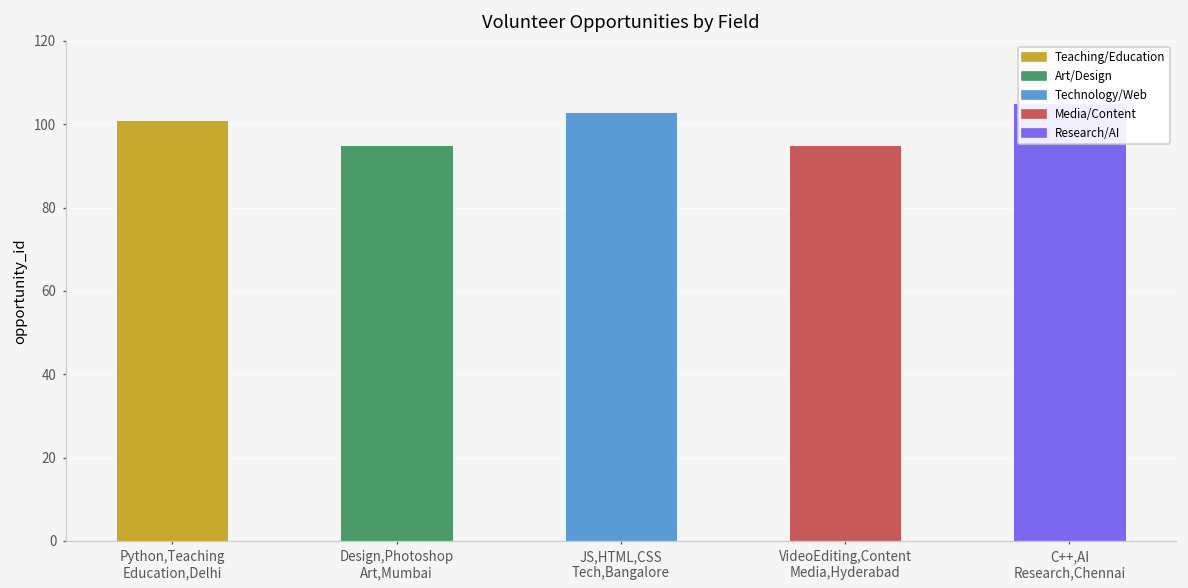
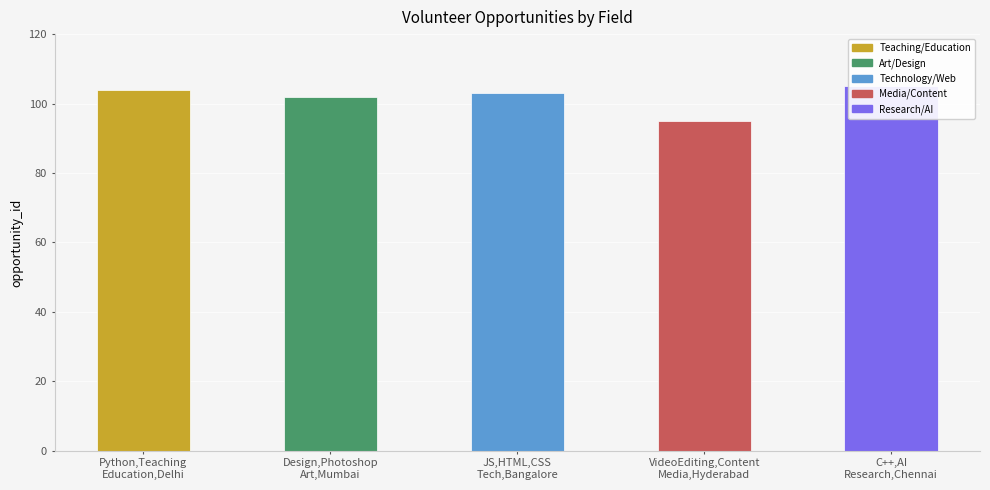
  {
-   "Python,Teaching Education,Delhi": 101,
-   "Design,Photoshop Art,Mumbai": 95,
+   "Python,Teaching Education,Delhi": 104,
+   "Design,Photoshop Art,Mumbai": 102,
    "JS,HTML,CSS Tech,Bangalore": 103,
    "VideoEditing,Content Media,Hyderabad": 95
  }
